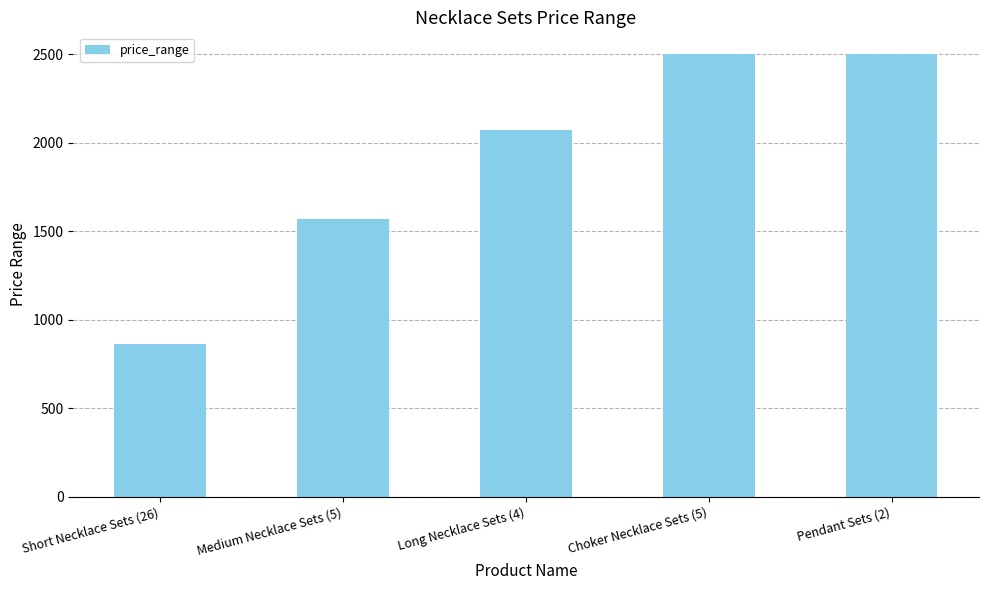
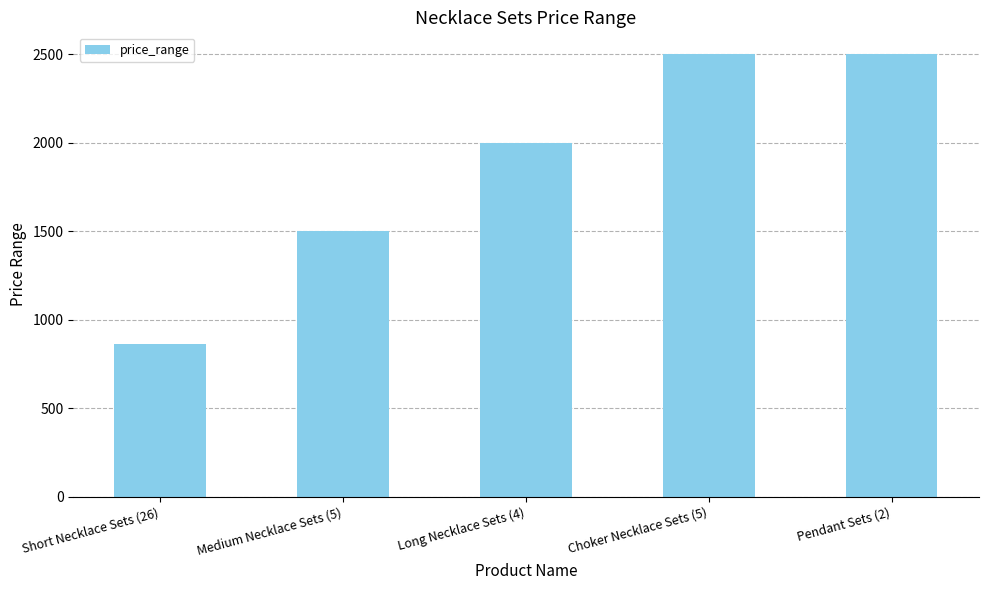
  {
    "Short Necklace Sets (26)": 870,
-   "Medium Necklace Sets (5)": 1570,
-   "Long Necklace Sets (4)": 2070,
+   "Medium Necklace Sets (5)": 1500,
+   "Long Necklace Sets (4)": 2000,
    "Choker Necklace Sets (5)": 2500,
    "Pendant Sets (2)": 2500
  }
